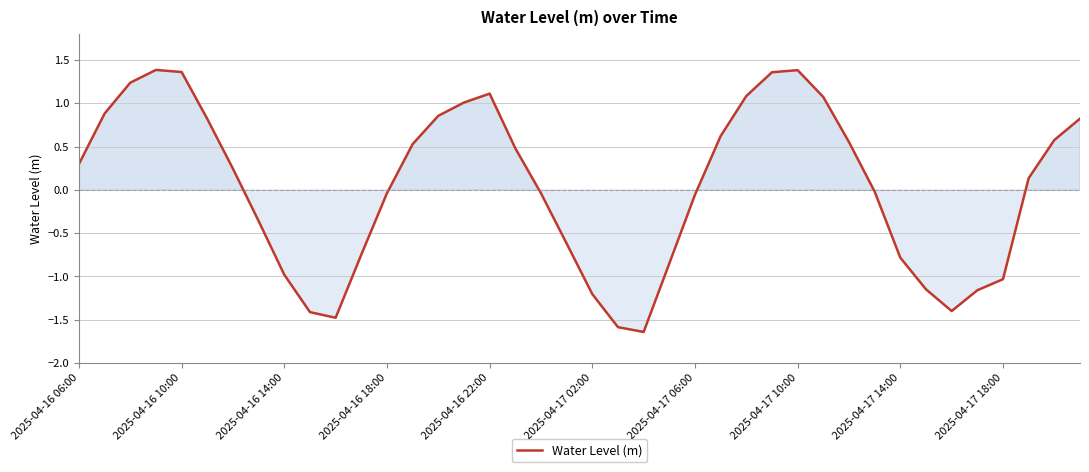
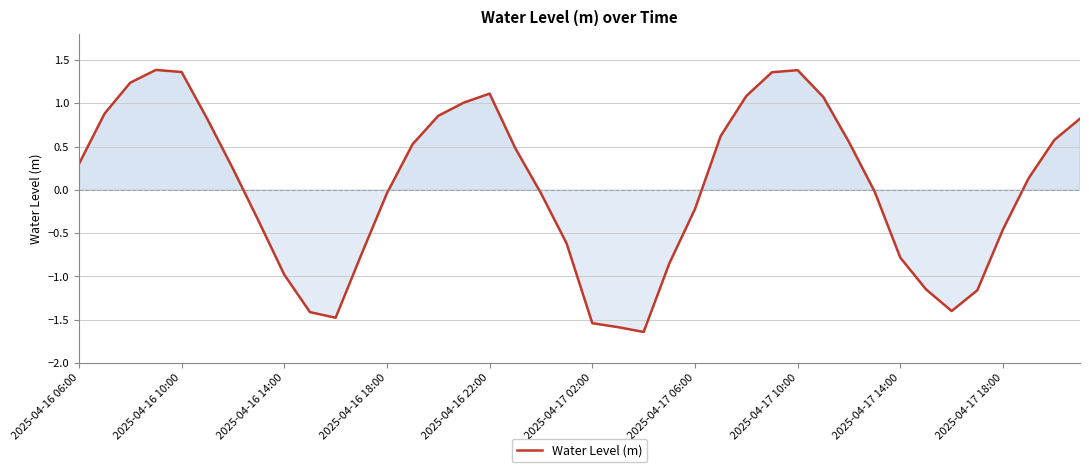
  {
    "2025-04-16 06:00": 0.3,
    "2025-04-16 10:00": 1.4,
    "2025-04-16 14:00": -1.0,
    "2025-04-16 18:00": 0.0,
    "2025-04-16 22:00": 1.1,
-   "2025-04-17 02:00": -1.2,
-   "2025-04-17 06:00": -0.1,
+   "2025-04-17 02:00": -1.5,
+   "2025-04-17 06:00": -0.2,
    "2025-04-17 10:00": 1.4,
    "2025-04-17 14:00": -0.8,
-   "2025-04-17 18:00": -1.0
+   "2025-04-17 18:00": -0.5
  }
